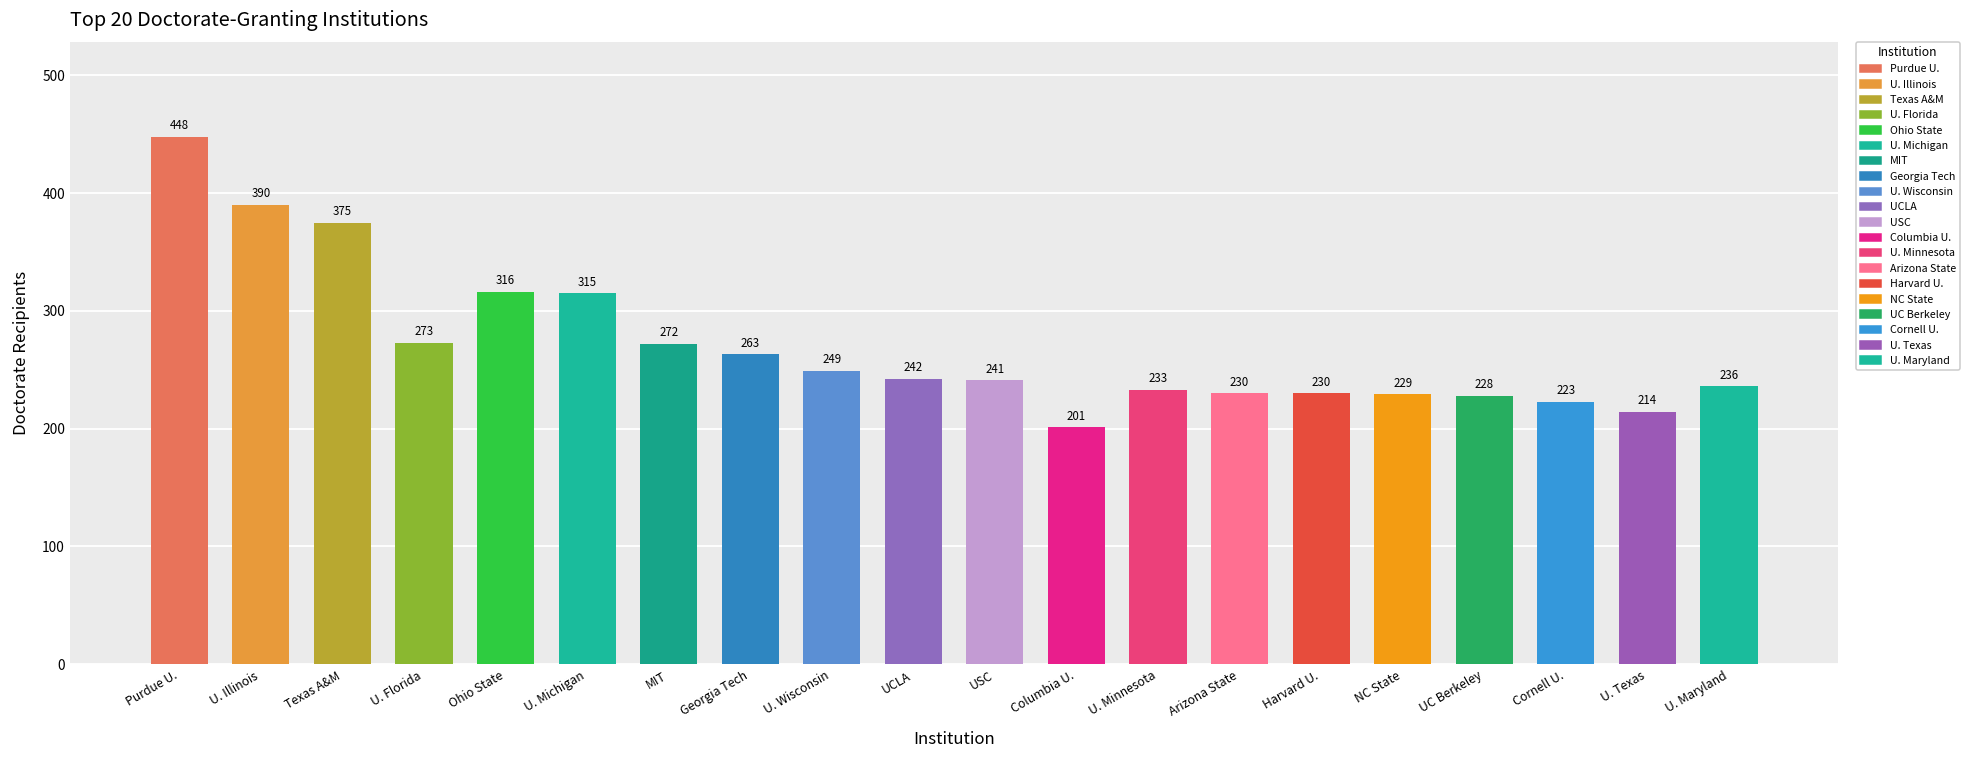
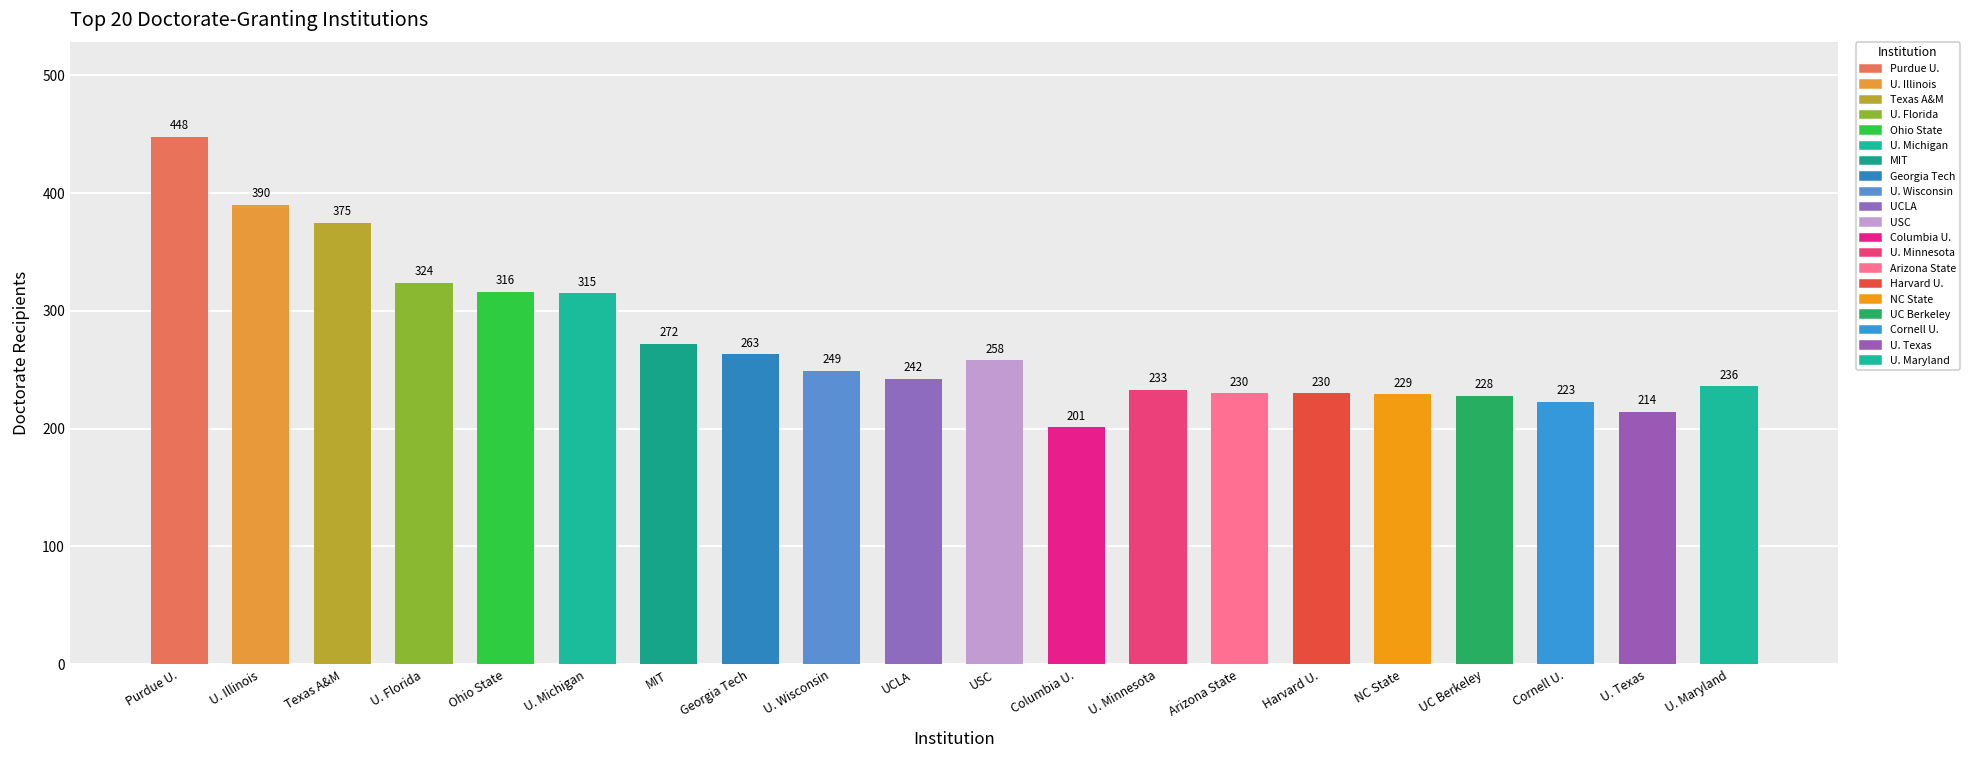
  {
    "Purdue U.": 448,
    "U. Illinois": 390,
    "Texas A&M": 375,
-   "U. Florida": 273,
+   "U. Florida": 324,
    "Ohio State": 316,
    "U. Michigan": 315,
    "MIT": 272,
    "Georgia Tech": 263,
    "U. Wisconsin": 249,
    "UCLA": 242,
-   "USC": 241,
+   "USC": 258,
    "Columbia U.": 201,
    "U. Minnesota": 233,
    "Arizona State": 230,
    "Harvard U.": 230,
    "NC State": 229,
    "UC Berkeley": 228,
    "Cornell U.": 223,
    "U. Texas": 214,
    "U. Maryland": 236
  }
